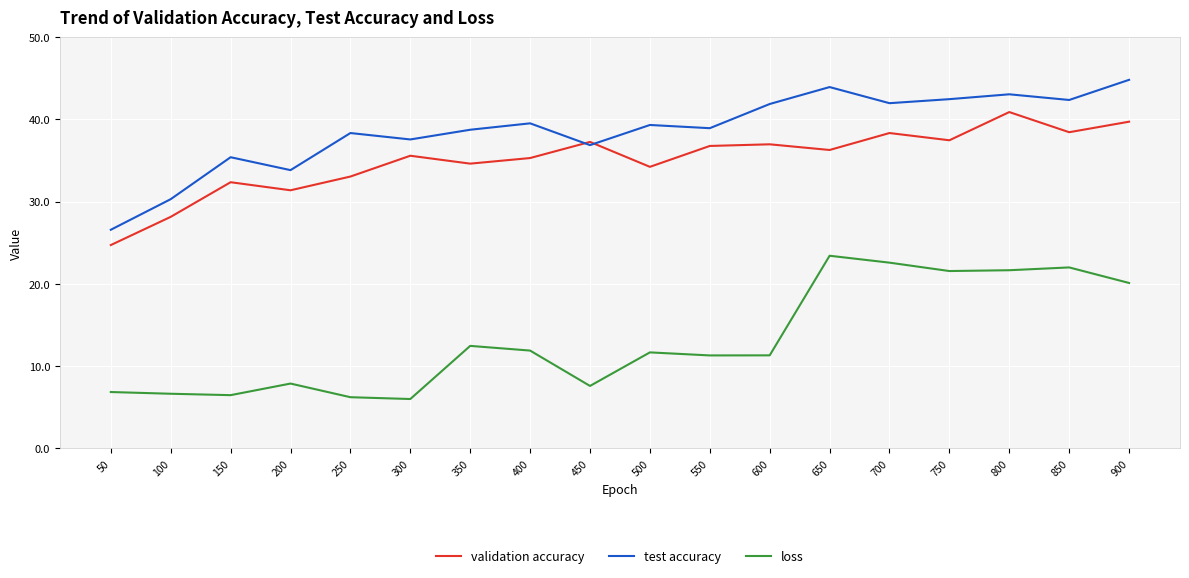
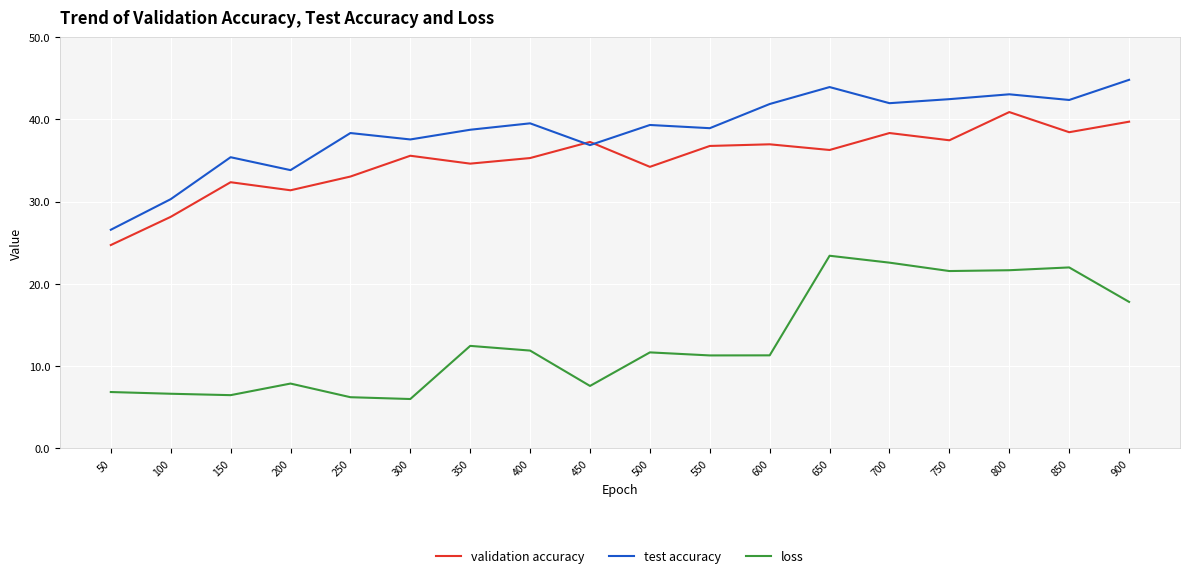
  {
    "validation accuracy": {
      "50": 25,
      "100": 28,
      "150": 32,
      "200": 31,
      "250": 33,
      "300": 36,
      "350": 35,
      "400": 35,
      "450": 37,
      "500": 34,
      "550": 37,
      "600": 37,
      "650": 36,
      "700": 38,
      "750": 37,
      "800": 41,
      "850": 38,
      "900": 40
    },
    "test accuracy": {
      "50": 27,
      "100": 30,
      "150": 35,
      "200": 34,
      "250": 38,
      "300": 38,
      "350": 39,
      "400": 40,
      "450": 37,
      "500": 39,
      "550": 39,
      "600": 42,
      "650": 44,
      "700": 42,
      "750": 42,
      "800": 43,
      "850": 42,
      "900": 45
    },
    "loss": {
      "50": 7,
      "100": 7,
      "150": 6,
      "200": 8,
      "250": 6,
      "300": 6,
      "350": 12,
      "400": 12,
      "450": 8,
      "500": 12,
      "550": 11,
      "600": 11,
      "650": 23,
      "700": 23,
      "750": 22,
      "800": 22,
      "850": 22,
-     "900": 20
+     "900": 18
    }
  }
